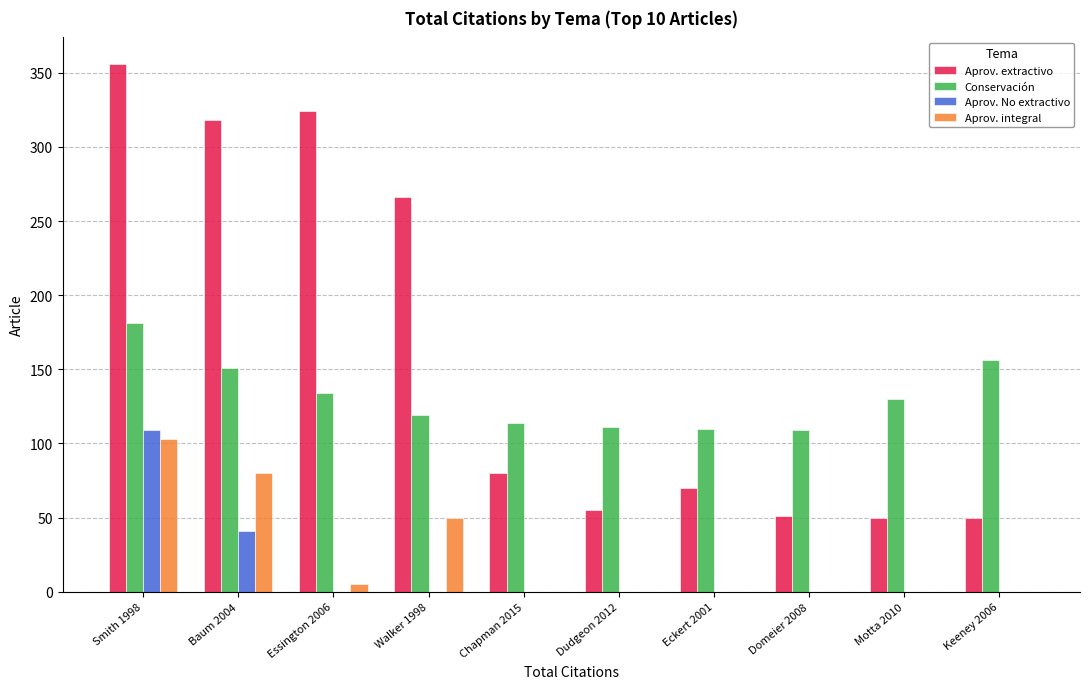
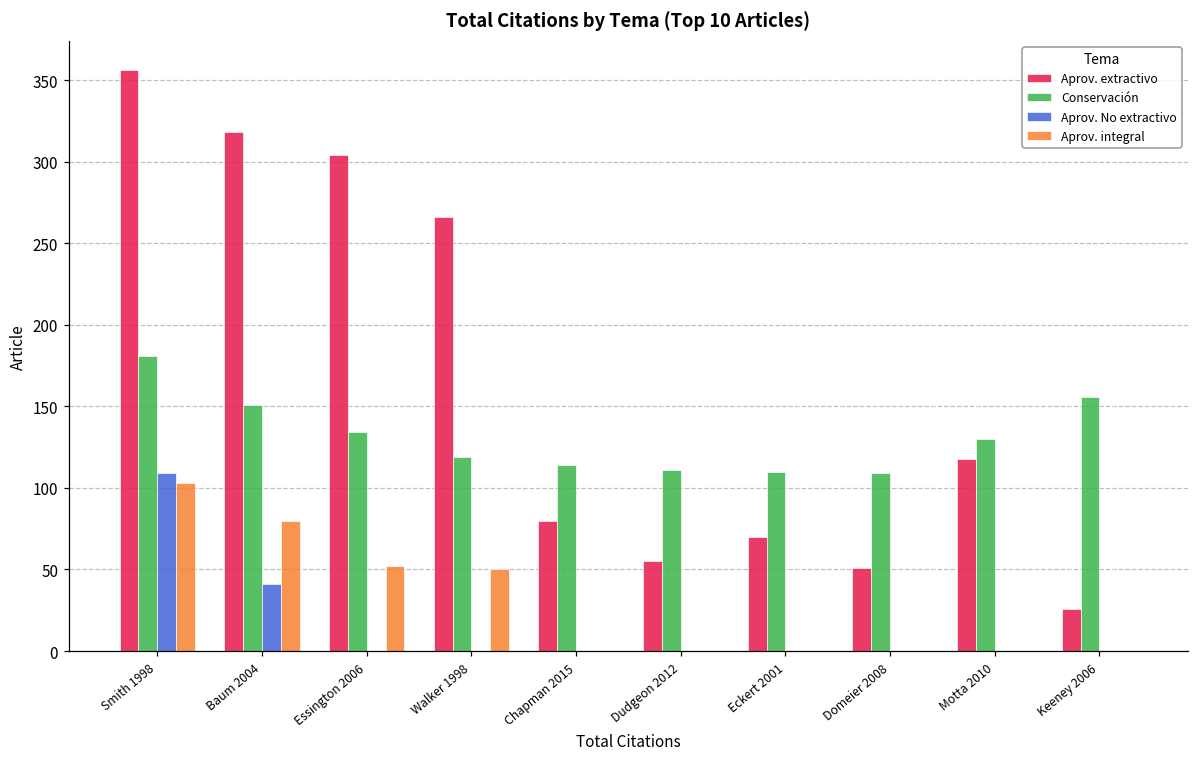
  {
    "Aprov. extractivo": {
      "Smith 1998": 356,
      "Baum 2004": 318,
-     "Essington 2006": 324,
+     "Essington 2006": 304,
      "Walker 1998": 266,
      "Chapman 2015": 80,
      "Dudgeon 2012": 55,
      "Eckert 2001": 70,
      "Domeier 2008": 51,
-     "Motta 2010": 50,
-     "Keeney 2006": 50
+     "Motta 2010": 118,
+     "Keeney 2006": 26
    },
    "Conservación": {
      "Smith 1998": 181,
      "Baum 2004": 151,
      "Essington 2006": 134,
      "Walker 1998": 119,
      "Chapman 2015": 114,
      "Dudgeon 2012": 111,
      "Eckert 2001": 110,
      "Domeier 2008": 109,
      "Motta 2010": 130,
      "Keeney 2006": 156
    },
    "Aprov. No extractivo": {
      "Smith 1998": 109,
      "Baum 2004": 41,
      "Essington 2006": 0,
      "Walker 1998": 0,
      "Chapman 2015": 0,
      "Dudgeon 2012": 0,
      "Eckert 2001": 0,
      "Domeier 2008": 0,
      "Motta 2010": 0,
      "Keeney 2006": 0
    },
    "Aprov. integral": {
      "Smith 1998": 103,
      "Baum 2004": 80,
-     "Essington 2006": 5,
+     "Essington 2006": 52,
      "Walker 1998": 50,
      "Chapman 2015": 0,
      "Dudgeon 2012": 0,
      "Eckert 2001": 0,
      "Domeier 2008": 0,
      "Motta 2010": 0,
      "Keeney 2006": 0
    }
  }
